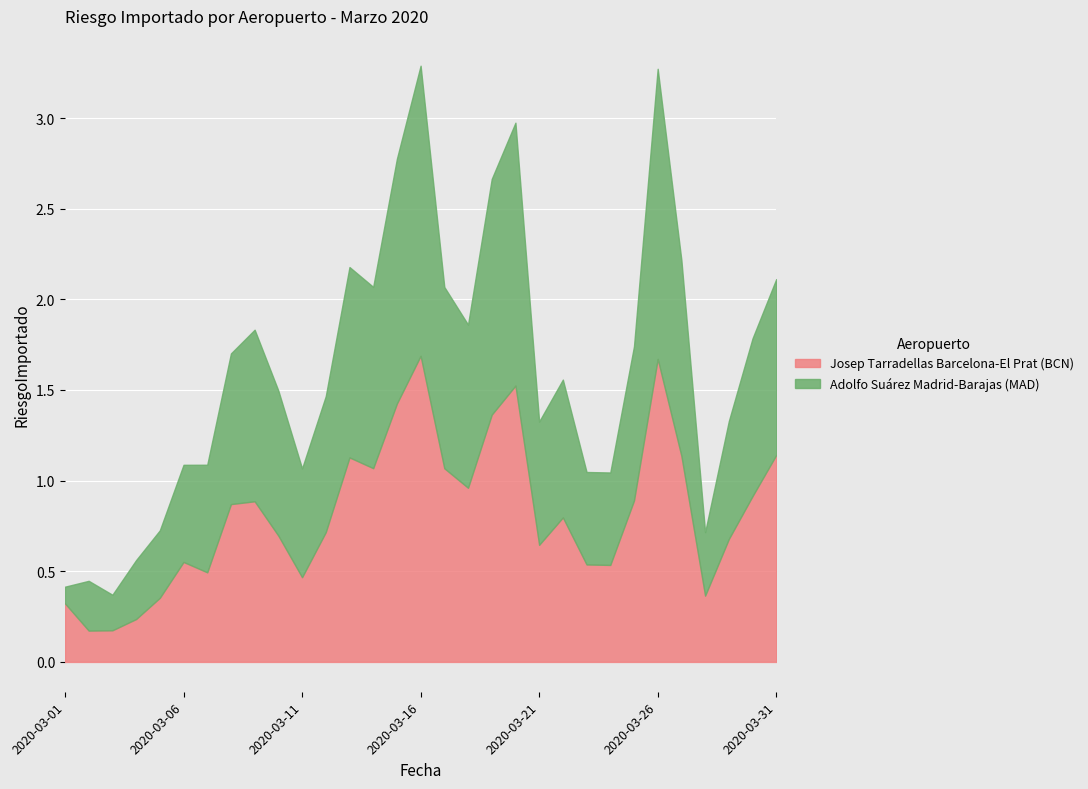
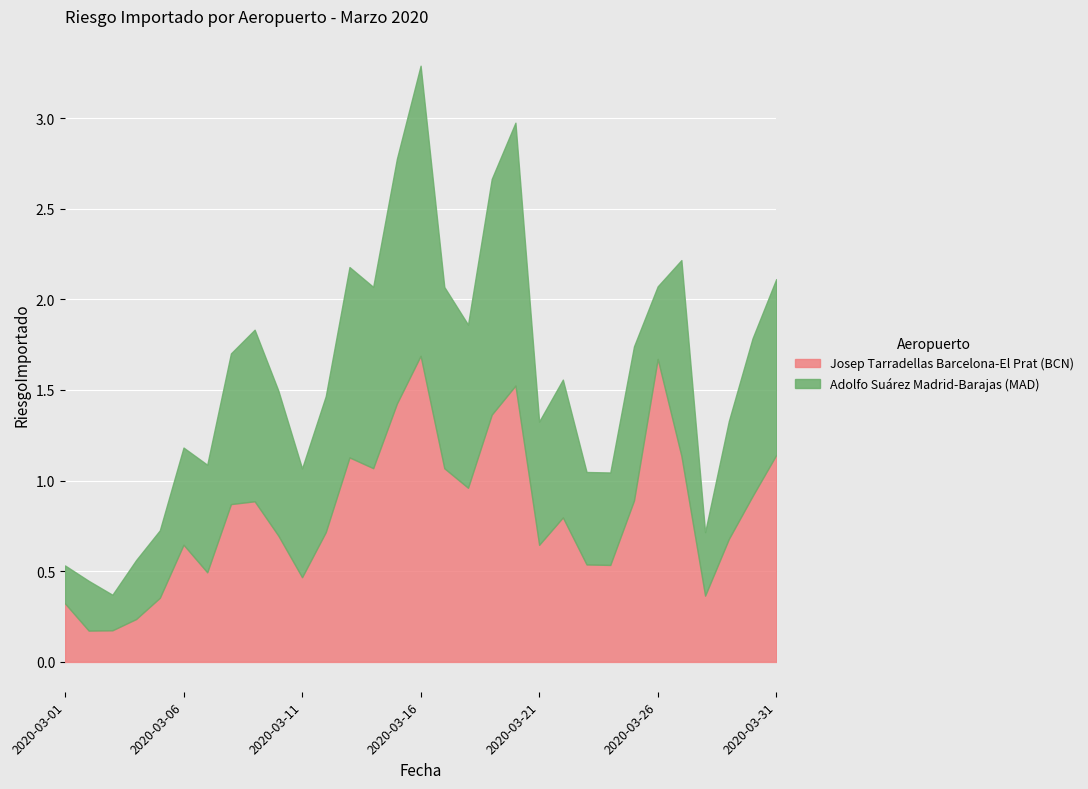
  {
    "Josep Tarradellas Barcelona-El Prat (BCN)": {
      "2020-03-01": 0.32,
-     "2020-03-06": 0.55,
+     "2020-03-06": 0.65,
      "2020-03-11": 0.47,
      "2020-03-16": 1.69,
      "2020-03-21": 0.65,
      "2020-03-26": 1.67,
      "2020-03-31": 1.14
    },
    "Adolfo Suárez Madrid-Barajas (MAD)": {
-     "2020-03-01": 0.09,
+     "2020-03-01": 0.21,
      "2020-03-06": 0.54,
      "2020-03-11": 0.60,
      "2020-03-16": 1.60,
      "2020-03-21": 0.68,
-     "2020-03-26": 1.6,
+     "2020-03-26": 0.4,
      "2020-03-31": 0.97
    }
  }
